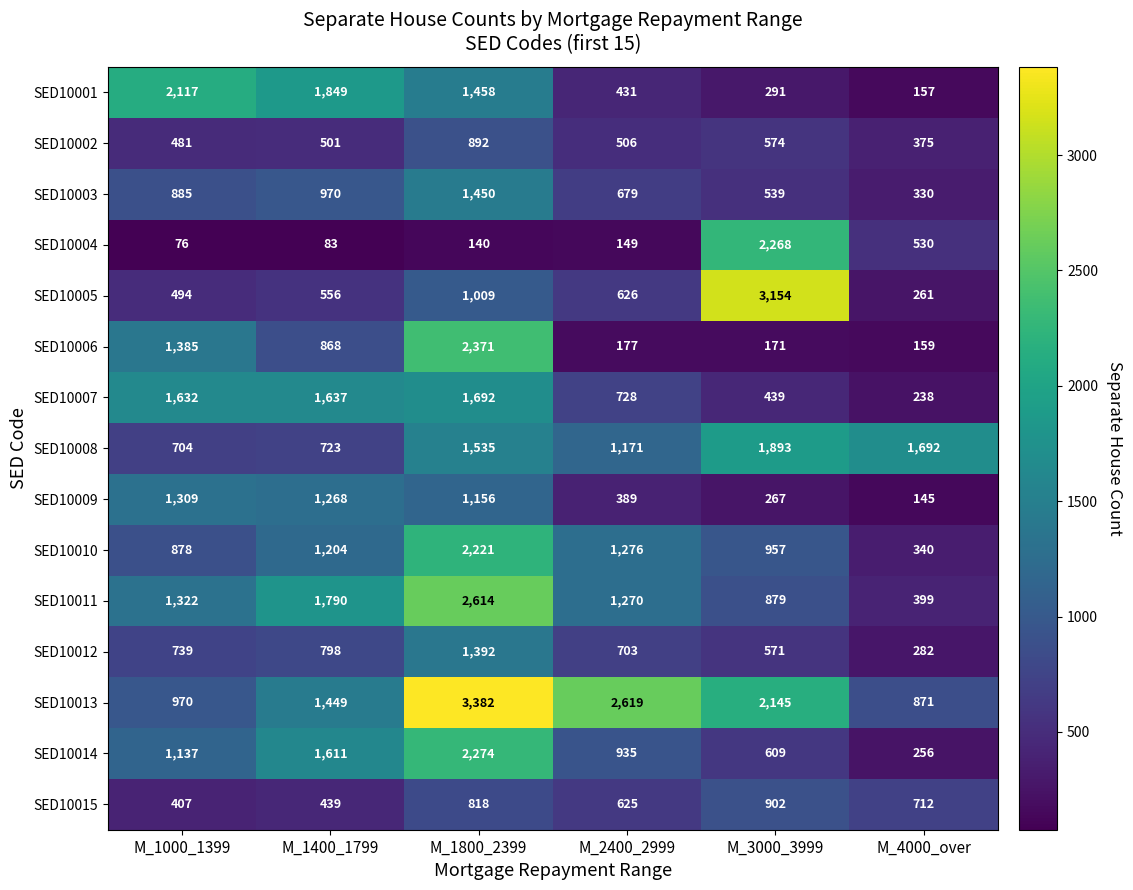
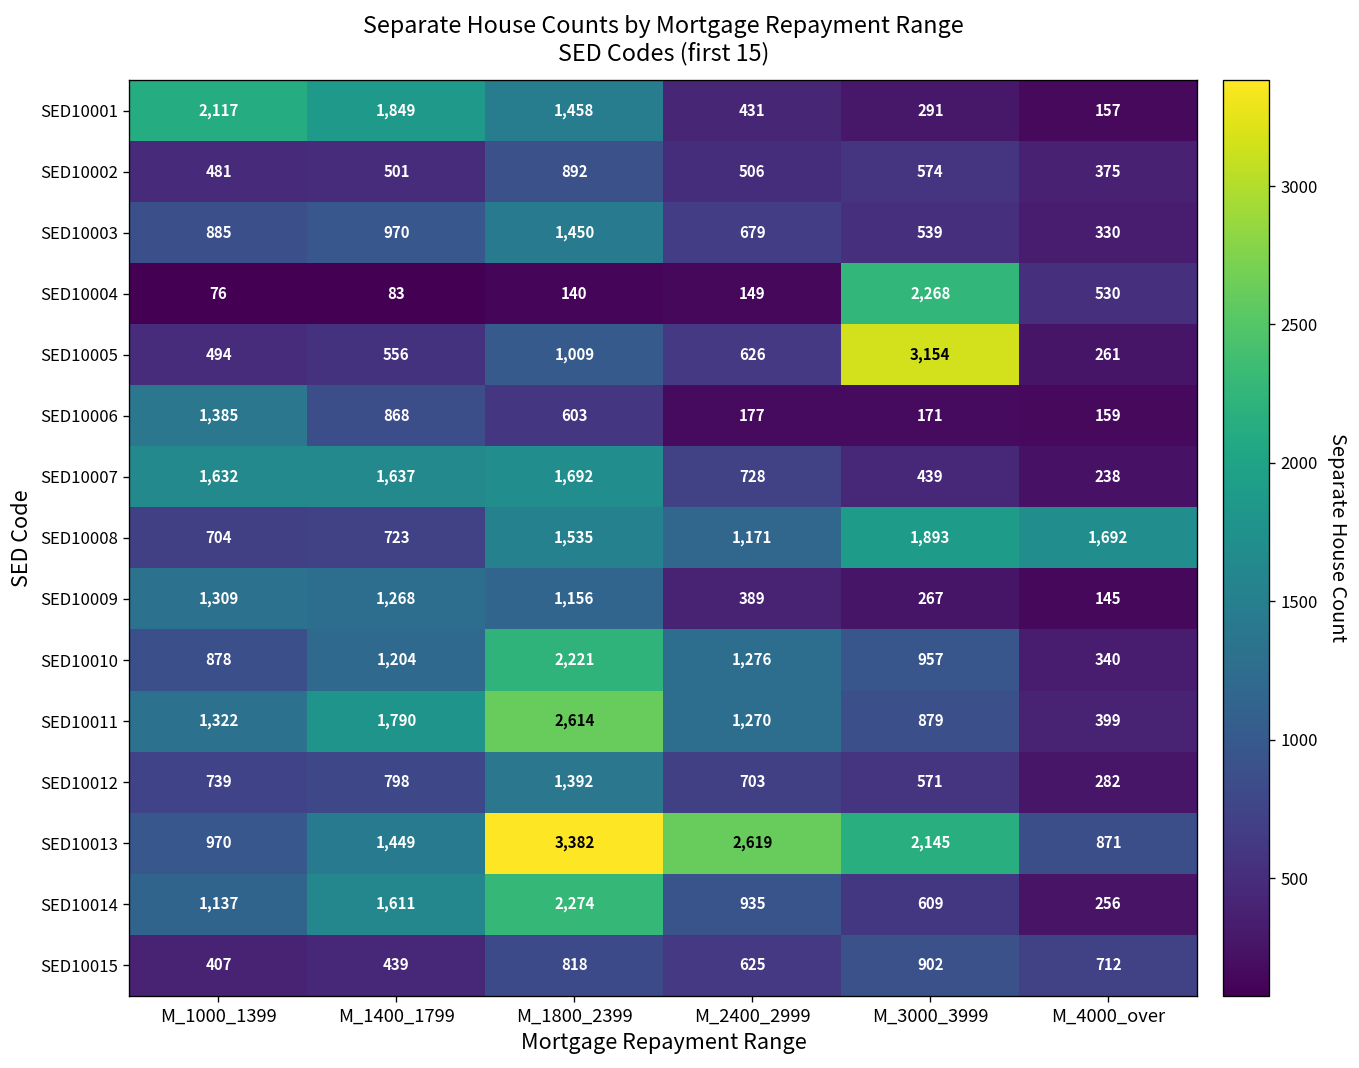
  {
    "SED10001": {
      "M_1000_1399": "2,117",
      "M_1400_1799": "1,849",
      "M_1800_2399": "1,458",
      "M_2400_2999": "431",
      "M_3000_3999": "291",
      "M_4000_over": "157"
    },
    "SED10002": {
      "M_1000_1399": "481",
      "M_1400_1799": "501",
      "M_1800_2399": "892",
      "M_2400_2999": "506",
      "M_3000_3999": "574",
      "M_4000_over": "375"
    },
    "SED10003": {
      "M_1000_1399": "885",
      "M_1400_1799": "970",
      "M_1800_2399": "1,450",
      "M_2400_2999": "679",
      "M_3000_3999": "539",
      "M_4000_over": "330"
    },
    "SED10004": {
      "M_1000_1399": "76",
      "M_1400_1799": "83",
      "M_1800_2399": "140",
      "M_2400_2999": "149",
      "M_3000_3999": "2,268",
      "M_4000_over": "530"
    },
    "SED10005": {
      "M_1000_1399": "494",
      "M_1400_1799": "556",
      "M_1800_2399": "1,009",
      "M_2400_2999": "626",
      "M_3000_3999": "3,154",
      "M_4000_over": "261"
    },
    "SED10006": {
      "M_1000_1399": "1,385",
      "M_1400_1799": "868",
-     "M_1800_2399": "2,371",
+     "M_1800_2399": "603",
      "M_2400_2999": "177",
      "M_3000_3999": "171",
      "M_4000_over": "159"
    },
    "SED10007": {
      "M_1000_1399": "1,632",
      "M_1400_1799": "1,637",
      "M_1800_2399": "1,692",
      "M_2400_2999": "728",
      "M_3000_3999": "439",
      "M_4000_over": "238"
    },
    "SED10008": {
      "M_1000_1399": "704",
      "M_1400_1799": "723",
      "M_1800_2399": "1,535",
      "M_2400_2999": "1,171",
      "M_3000_3999": "1,893",
      "M_4000_over": "1,692"
    },
    "SED10009": {
      "M_1000_1399": "1,309",
      "M_1400_1799": "1,268",
      "M_1800_2399": "1,156",
      "M_2400_2999": "389",
      "M_3000_3999": "267",
      "M_4000_over": "145"
    },
    "SED10010": {
      "M_1000_1399": "878",
      "M_1400_1799": "1,204",
      "M_1800_2399": "2,221",
      "M_2400_2999": "1,276",
      "M_3000_3999": "957",
      "M_4000_over": "340"
    },
    "SED10011": {
      "M_1000_1399": "1,322",
      "M_1400_1799": "1,790",
      "M_1800_2399": "2,614",
      "M_2400_2999": "1,270",
      "M_3000_3999": "879",
      "M_4000_over": "399"
    },
    "SED10012": {
      "M_1000_1399": "739",
      "M_1400_1799": "798",
      "M_1800_2399": "1,392",
      "M_2400_2999": "703",
      "M_3000_3999": "571",
      "M_4000_over": "282"
    },
    "SED10013": {
      "M_1000_1399": "970",
      "M_1400_1799": "1,449",
      "M_1800_2399": "3,382",
      "M_2400_2999": "2,619",
      "M_3000_3999": "2,145",
      "M_4000_over": "871"
    },
    "SED10014": {
      "M_1000_1399": "1,137",
      "M_1400_1799": "1,611",
      "M_1800_2399": "2,274",
      "M_2400_2999": "935",
      "M_3000_3999": "609",
      "M_4000_over": "256"
    },
    "SED10015": {
      "M_1000_1399": "407",
      "M_1400_1799": "439",
      "M_1800_2399": "818",
      "M_2400_2999": "625",
      "M_3000_3999": "902",
      "M_4000_over": "712"
    }
  }
